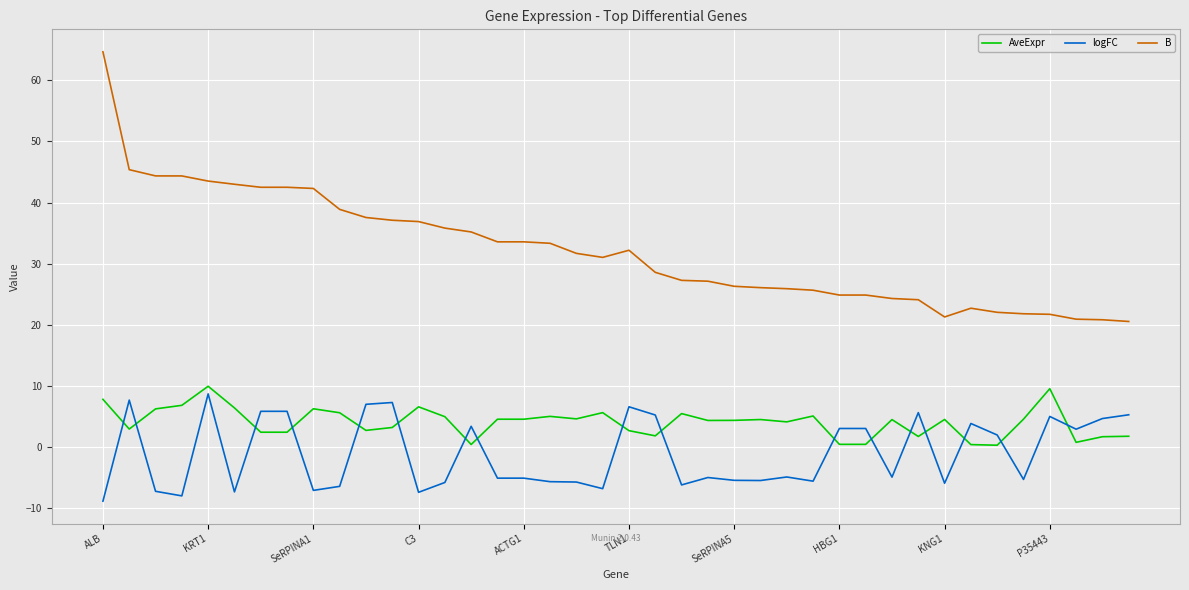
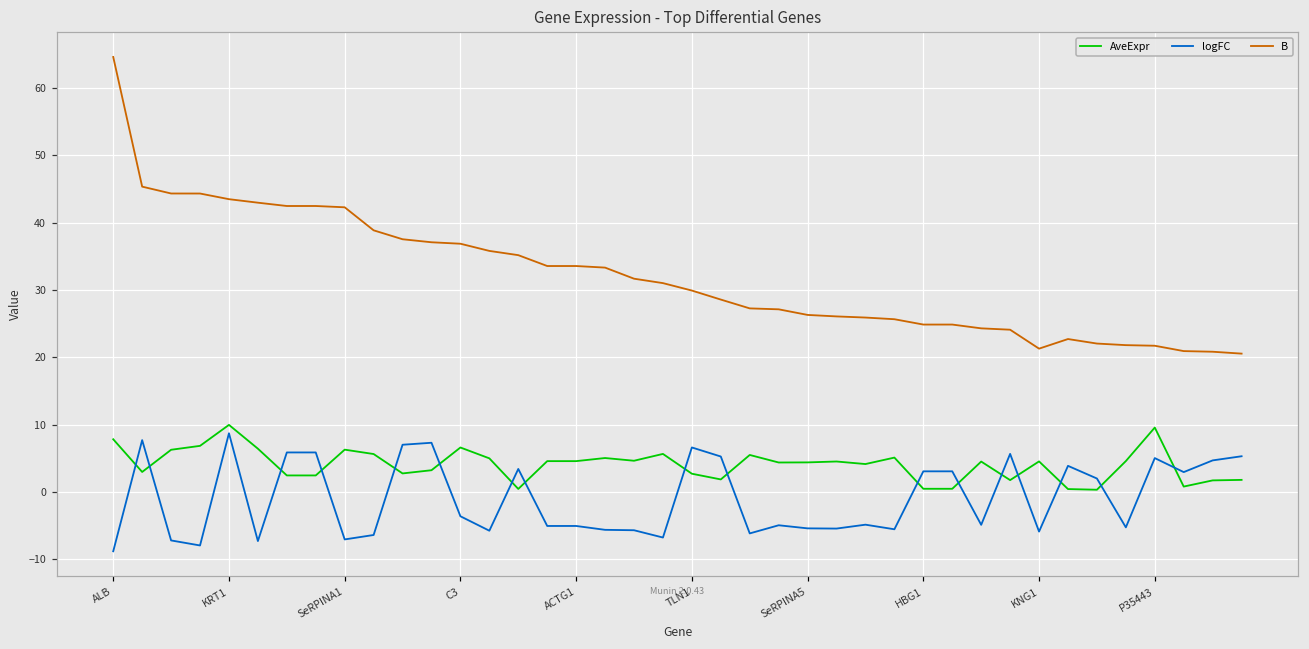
  {
    "AveExpr": {
      "ALB": 8,
      "KRT1": 10,
      "SeRPINA1": 6,
      "C3": 7,
      "ACTG1": 5,
      "TLN1": 3,
      "SeRPINA5": 4,
      "HBG1": 0,
      "KNG1": 5,
      "P35443": 10
    },
    "logFC": {
      "ALB": -9,
      "KRT1": 9,
      "SeRPINA1": -7,
-     "C3": -7,
+     "C3": -4,
      "ACTG1": -5,
      "TLN1": 7,
      "SeRPINA5": -5,
      "HBG1": 3,
      "KNG1": -6,
      "P35443": 5
    },
    "B": {
      "ALB": 65,
      "KRT1": 44,
      "SeRPINA1": 42,
      "C3": 37,
      "ACTG1": 34,
-     "TLN1": 32,
+     "TLN1": 30,
      "SeRPINA5": 26,
      "HBG1": 25,
      "KNG1": 21,
      "P35443": 22
    }
  }
